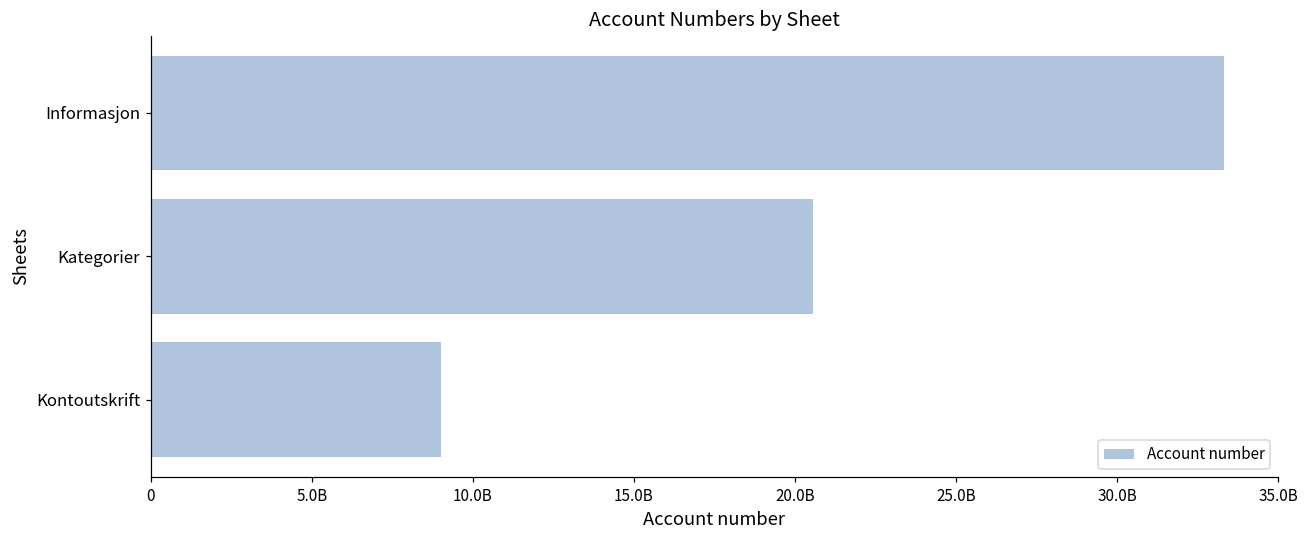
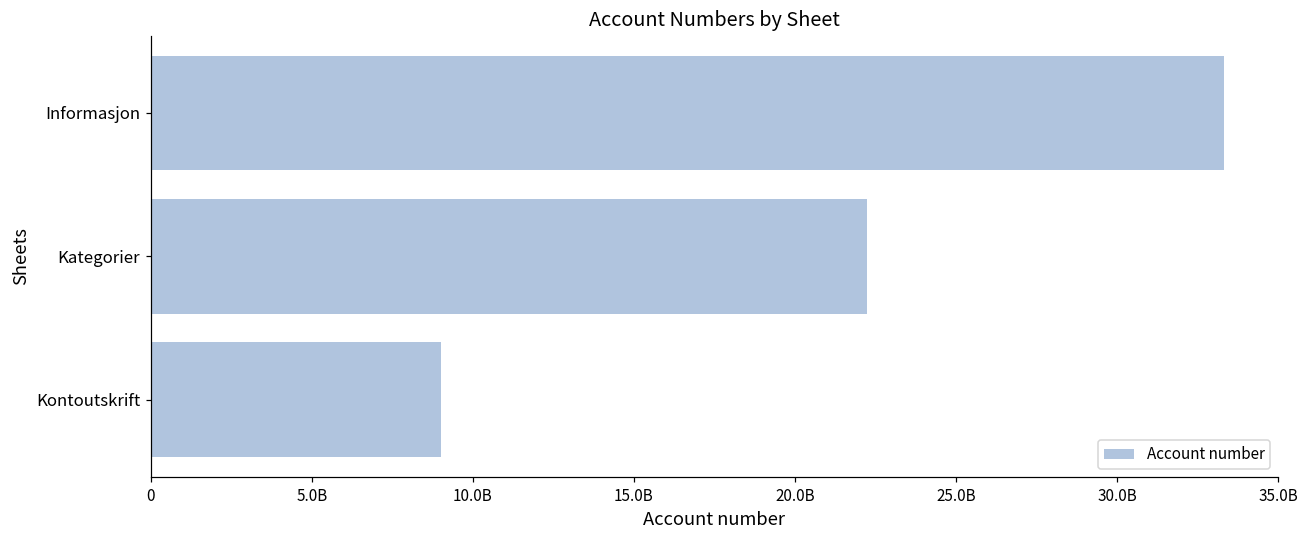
  {
    "Informasjon": 33300000000,
-   "Kategorier": 20600000000,
+   "Kategorier": 22200000000,
    "Kontoutskrift": 9000000000
  }
